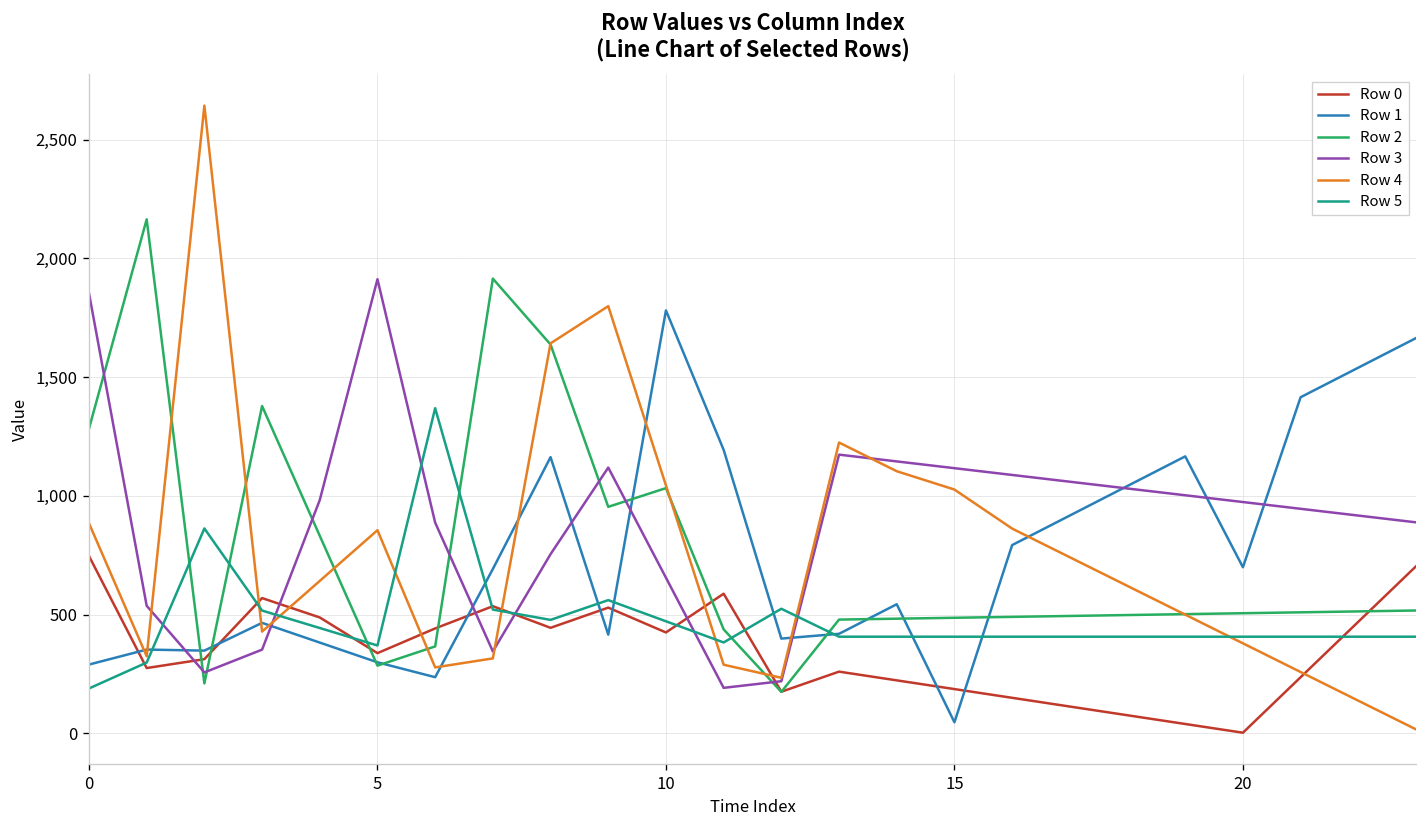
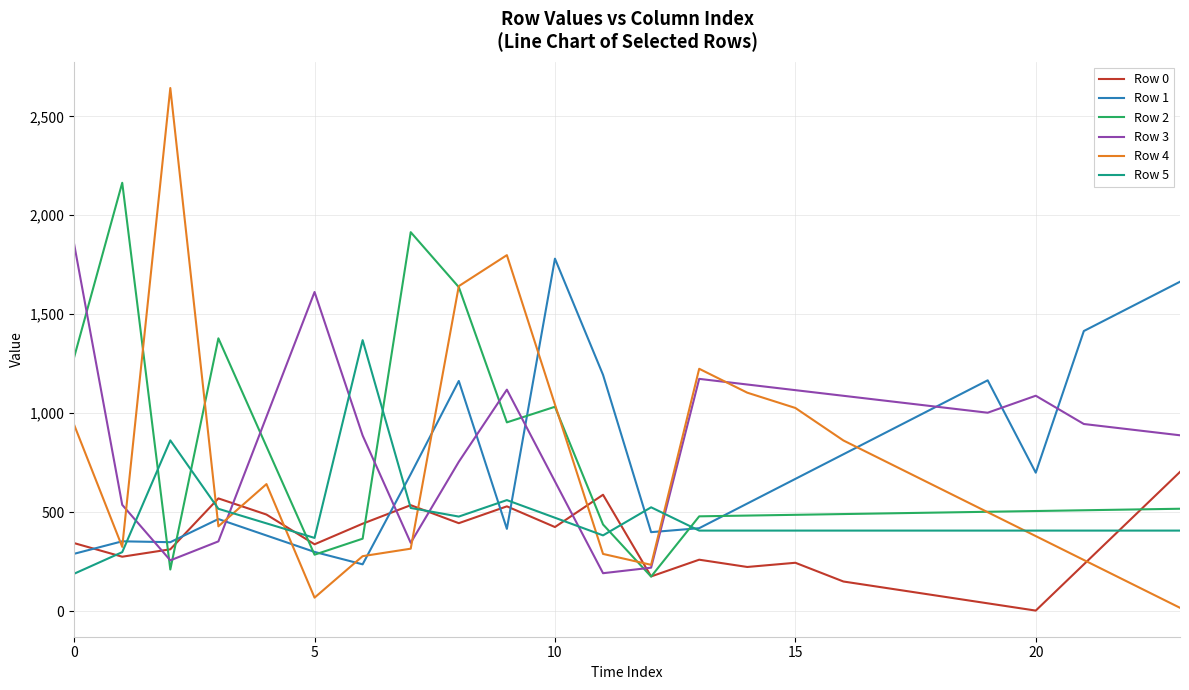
  {
    "Row 0": {
-     "0": "750",
+     "0": "340",
      "5": "340",
      "10": "420",
-     "15": "190",
+     "15": "240",
      "20": "0"
    },
    "Row 1": {
      "0": "290",
      "5": "300",
      "10": "1,780",
-     "15": "50",
+     "15": "670",
      "20": "700"
    },
    "Row 3": {
      "0": "1,850",
-     "5": "1,910",
+     "5": "1,610",
      "10": "660",
      "15": "1,120",
-     "20": "970"
+     "20": "1,090"
    },
    "Row 4": {
-     "0": "880",
-     "5": "860",
+     "0": "940",
+     "5": "70",
      "15": "1,030",
      "20": "380"
    }
  }
